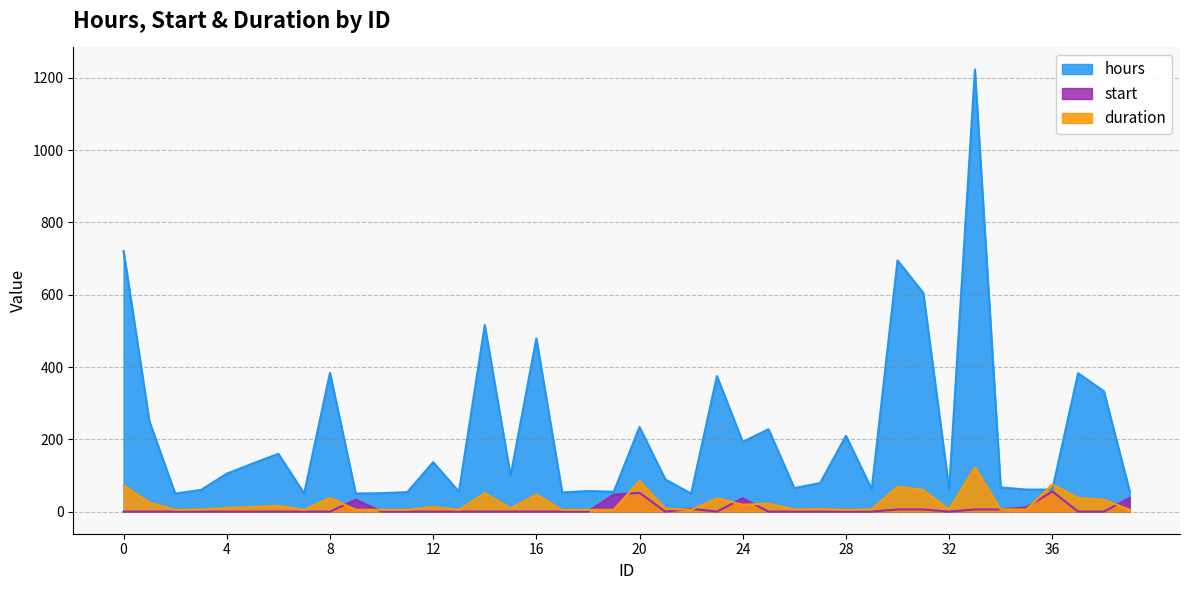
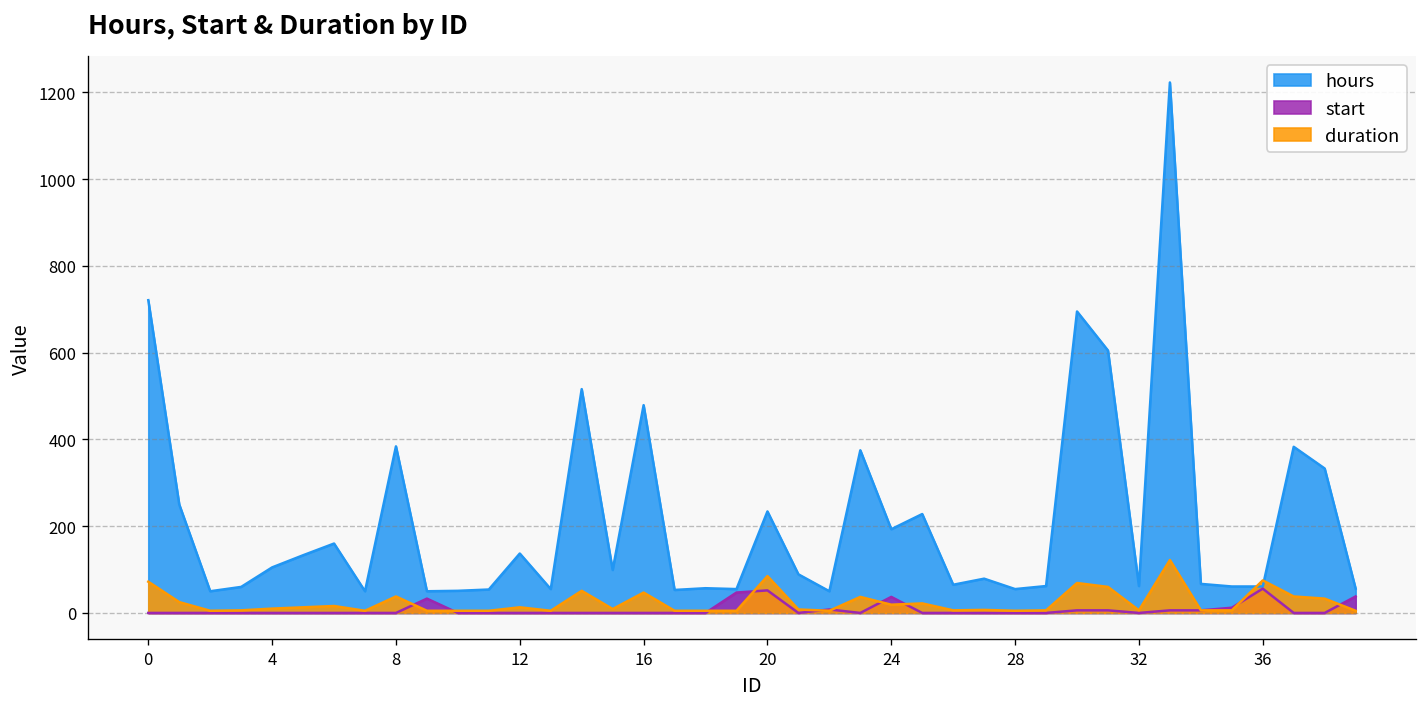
  {
    "hours": {
      "0": 720,
      "4": 110,
      "8": 380,
      "12": 140,
      "16": 480,
      "20": 230,
      "24": 190,
-     "28": 210,
+     "28": 60,
      "32": 60
    },
    "start": {
      "0": 0,
      "4": 0,
      "8": 0,
      "12": 0,
      "16": 0,
      "20": 50,
      "24": 40
    },
    "duration": {
      "0": 70,
      "4": 10,
      "8": 40,
      "12": 10,
      "16": 50,
      "20": 90,
      "24": 20,
      "36": 80
    }
  }
